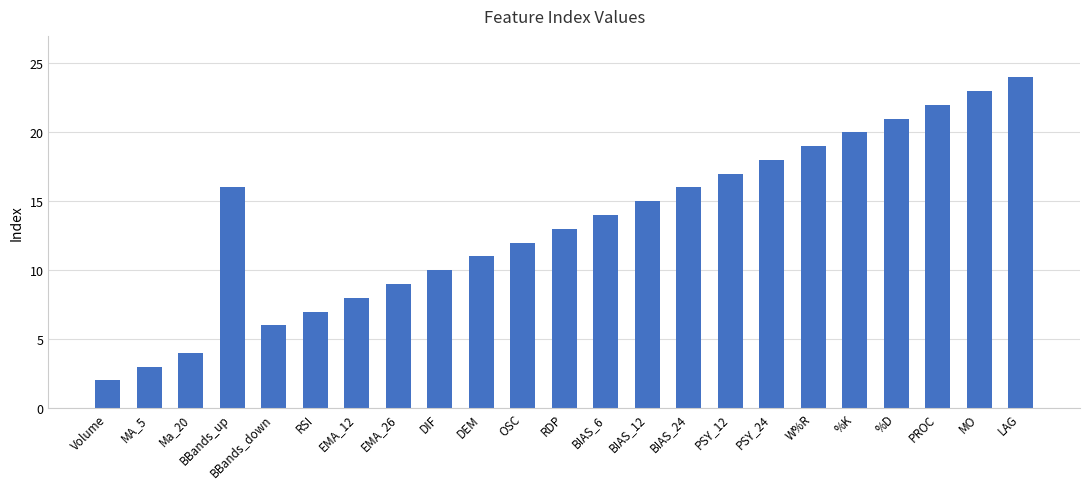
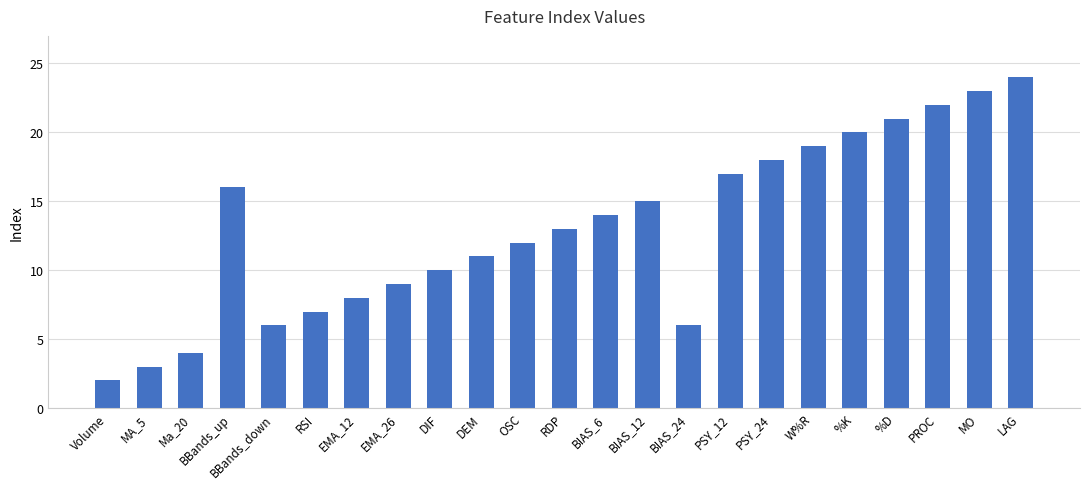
  {
    "Volume": 2,
    "MA_5": 3,
    "Ma_20": 4,
    "BBands_up": 16,
    "BBands_down": 6,
    "RSI": 7,
    "EMA_12": 8,
    "EMA_26": 9,
    "DIF": 10,
    "DEM": 11,
    "OSC": 12,
    "RDP": 13,
    "BIAS_6": 14,
    "BIAS_12": 15,
-   "BIAS_24": 16,
+   "BIAS_24": 6,
    "PSY_12": 17,
    "PSY_24": 18,
    "W%R": 19,
    "%K": 20,
    "%D": 21,
    "PROC": 22,
    "MO": 23,
    "LAG": 24
  }
